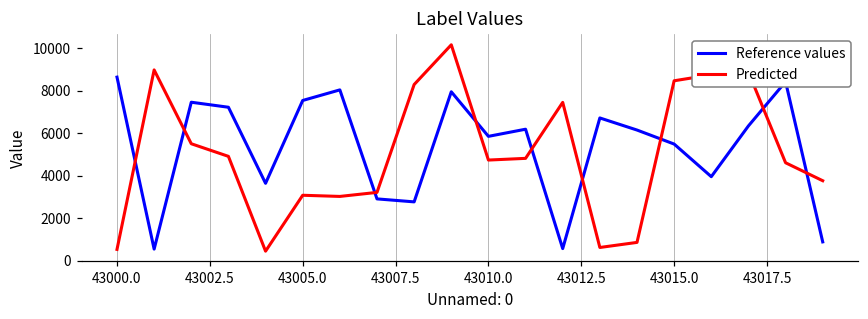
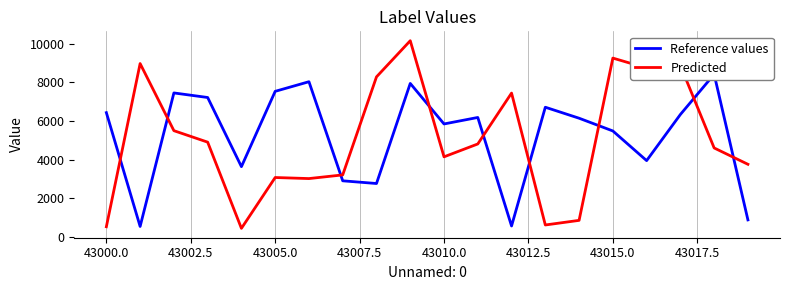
  {
    "Reference values": {
-     "43000.0": 8600,
+     "43000.0": 6400,
      "43005.0": 7500,
      "43010.0": 5900,
      "43015.0": 5500
    },
    "Predicted": {
      "43000.0": 500,
      "43005.0": 3100,
-     "43010.0": 4700,
-     "43015.0": 8500
+     "43010.0": 4200,
+     "43015.0": 9300
    }
  }
